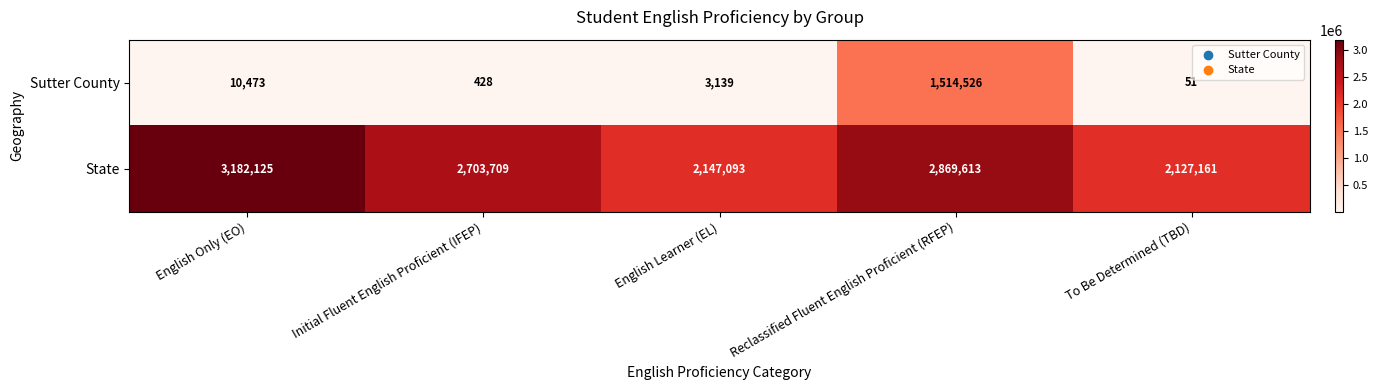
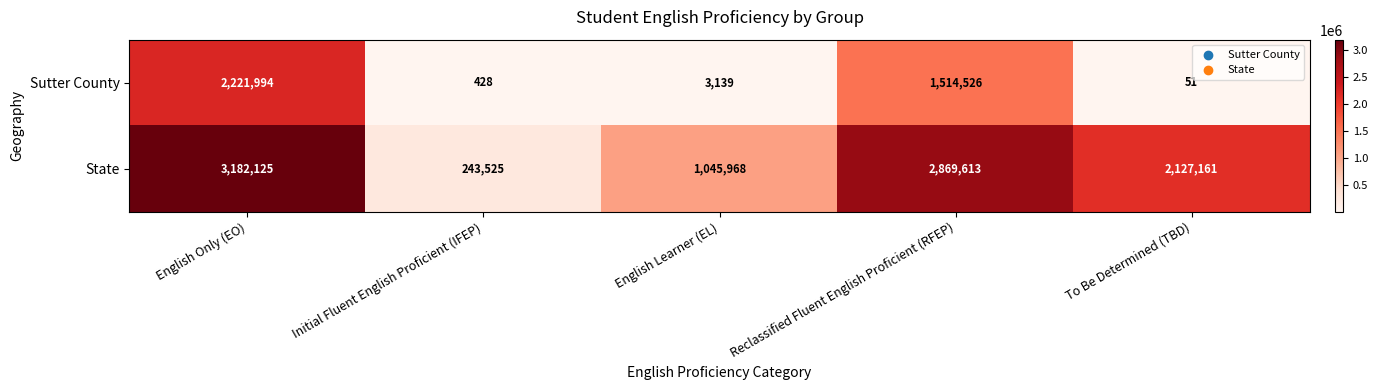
  {
    "Sutter County": {
-     "English Only (EO)": "10,473",
+     "English Only (EO)": "2,221,994",
      "Initial Fluent English Proficient (IFEP)": "428",
      "English Learner (EL)": "3,139",
      "Reclassified Fluent English Proficient (RFEP)": "1,514,526"
    },
    "State": {
      "English Only (EO)": "3,182,125",
-     "Initial Fluent English Proficient (IFEP)": "2,703,709",
-     "English Learner (EL)": "2,147,093",
+     "Initial Fluent English Proficient (IFEP)": "243,525",
+     "English Learner (EL)": "1,045,968",
      "Reclassified Fluent English Proficient (RFEP)": "2,869,613",
      "To Be Determined (TBD)": "2,127,161"
    }
  }
